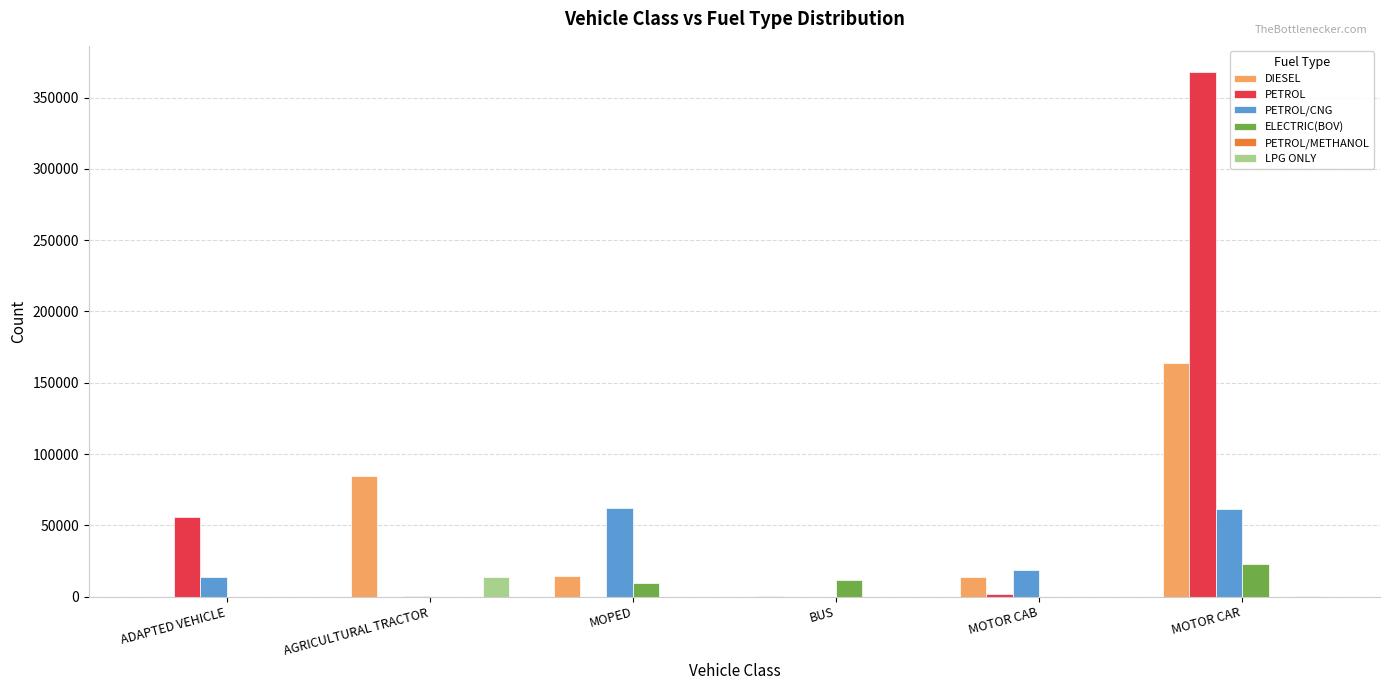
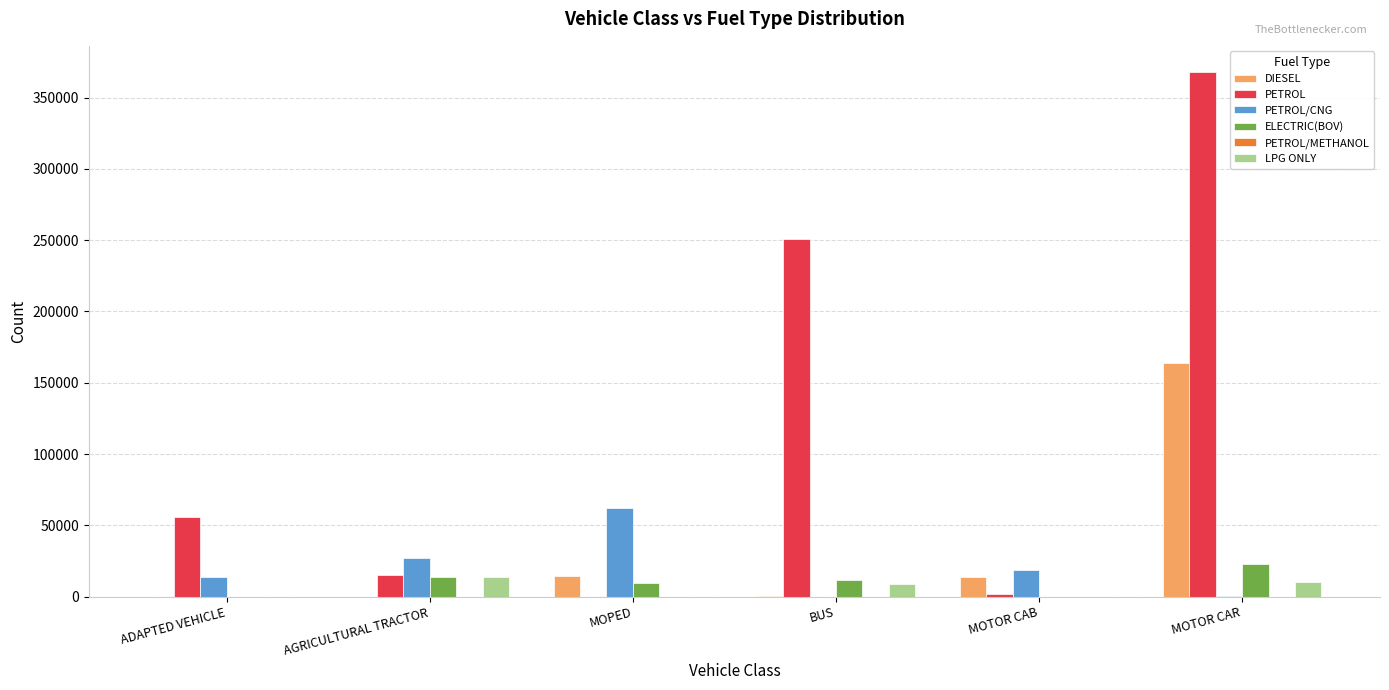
  {
    "DIESEL": {
-     "AGRICULTURAL TRACTOR": 85000,
+     "AGRICULTURAL TRACTOR": 0,
      "MOPED": 14000,
      "MOTOR CAB": 14000,
      "MOTOR CAR": 164000
    },
    "PETROL": {
      "ADAPTED VEHICLE": 56000,
-     "AGRICULTURAL TRACTOR": 0,
-     "BUS": 0,
+     "AGRICULTURAL TRACTOR": 15000,
+     "BUS": 251000,
      "MOTOR CAR": 368000
    },
    "PETROL/CNG": {
      "ADAPTED VEHICLE": 13000,
-     "AGRICULTURAL TRACTOR": 1000,
+     "AGRICULTURAL TRACTOR": 27000,
      "MOPED": 62000,
      "BUS": 0,
      "MOTOR CAB": 19000,
-     "MOTOR CAR": 61000
+     "MOTOR CAR": 0
    },
    "ELECTRIC(BOV)": {
      "ADAPTED VEHICLE": 0,
-     "AGRICULTURAL TRACTOR": 0,
+     "AGRICULTURAL TRACTOR": 14000,
      "MOPED": 9000,
      "BUS": 12000,
      "MOTOR CAR": 23000
    },
    "PETROL/METHANOL": {
      "ADAPTED VEHICLE": 0,
      "AGRICULTURAL TRACTOR": 0,
      "MOPED": 0,
      "BUS": 0,
      "MOTOR CAB": 0,
      "MOTOR CAR": 0
    },
    "LPG ONLY": {
      "ADAPTED VEHICLE": 0,
      "AGRICULTURAL TRACTOR": 14000,
      "MOPED": 0,
-     "BUS": 0,
+     "BUS": 9000,
      "MOTOR CAB": 0,
-     "MOTOR CAR": 0
+     "MOTOR CAR": 10000
    }
  }
